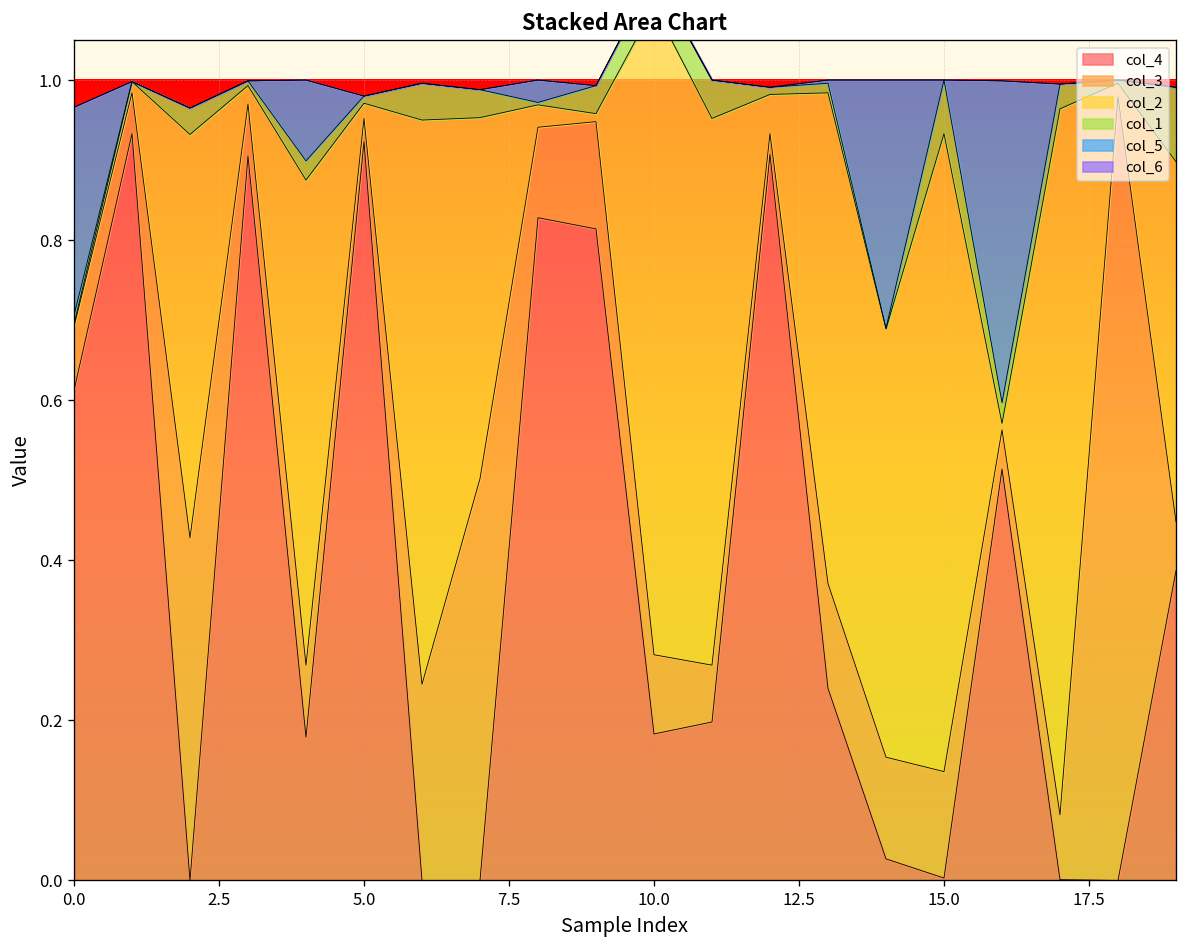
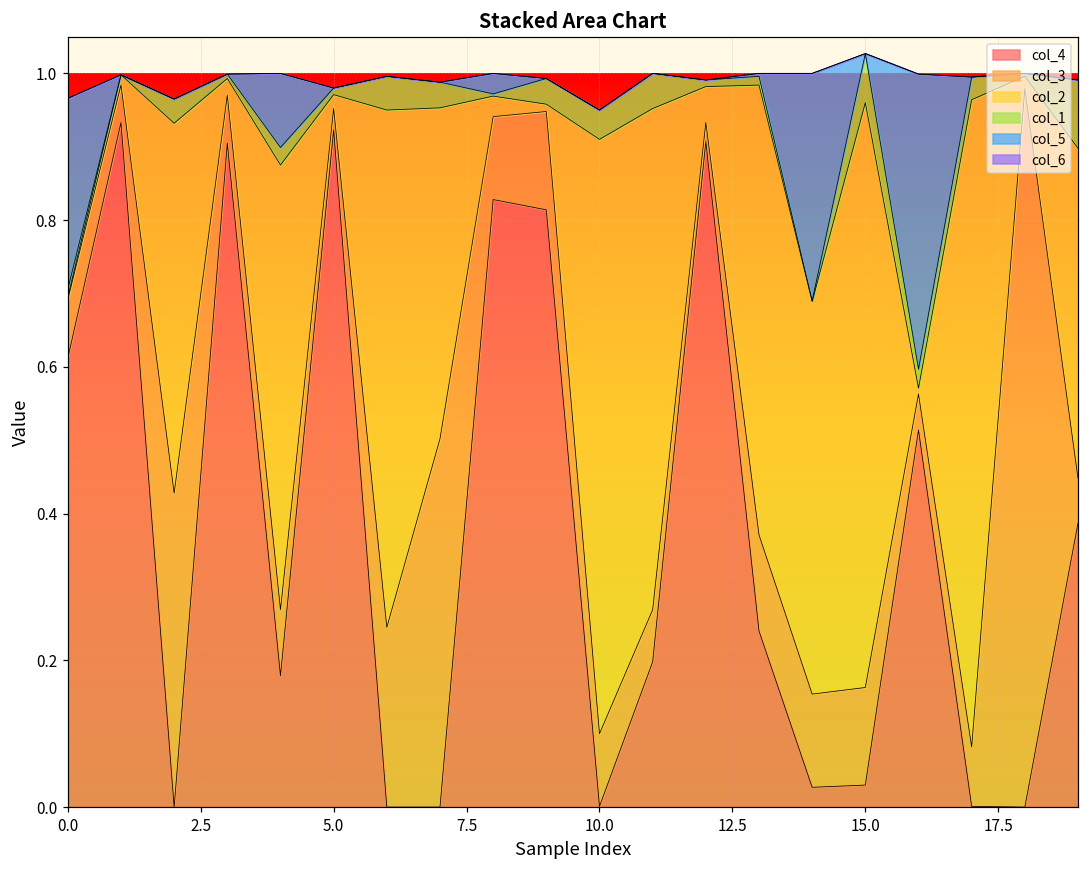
  {
    "col_4": {
      "0.0": 0.61,
      "5.0": 0.92,
-     "10.0": 0.18,
-     "15.0": 0.00
+     "10.0": 0.00,
+     "15.0": 0.03
    },
    "col_1": {
      "0.0": 0.01
    }
  }
